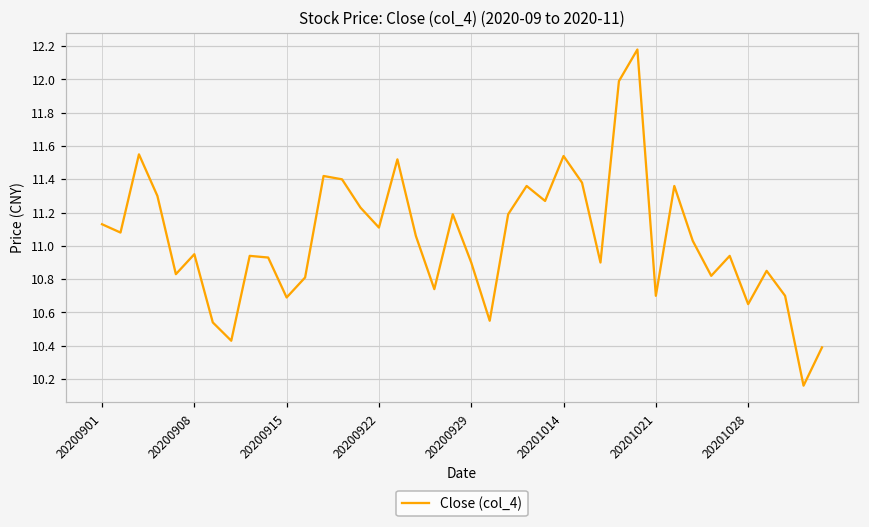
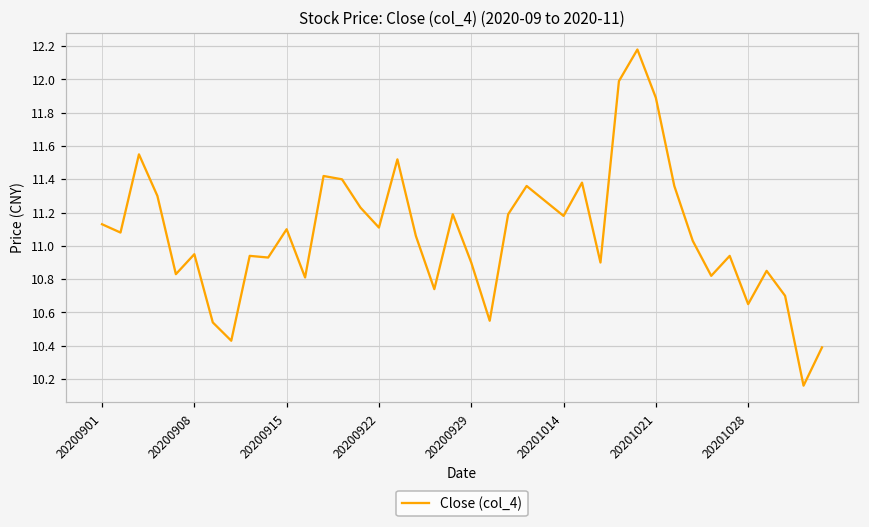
  {
    "20200901": 11.13,
    "20200908": 10.95,
-   "20200915": 10.69,
+   "20200915": 11.10,
    "20200922": 11.11,
    "20200929": 10.90,
-   "20201014": 11.54,
-   "20201021": 10.70,
+   "20201014": 11.18,
+   "20201021": 11.89,
    "20201028": 10.65
  }
